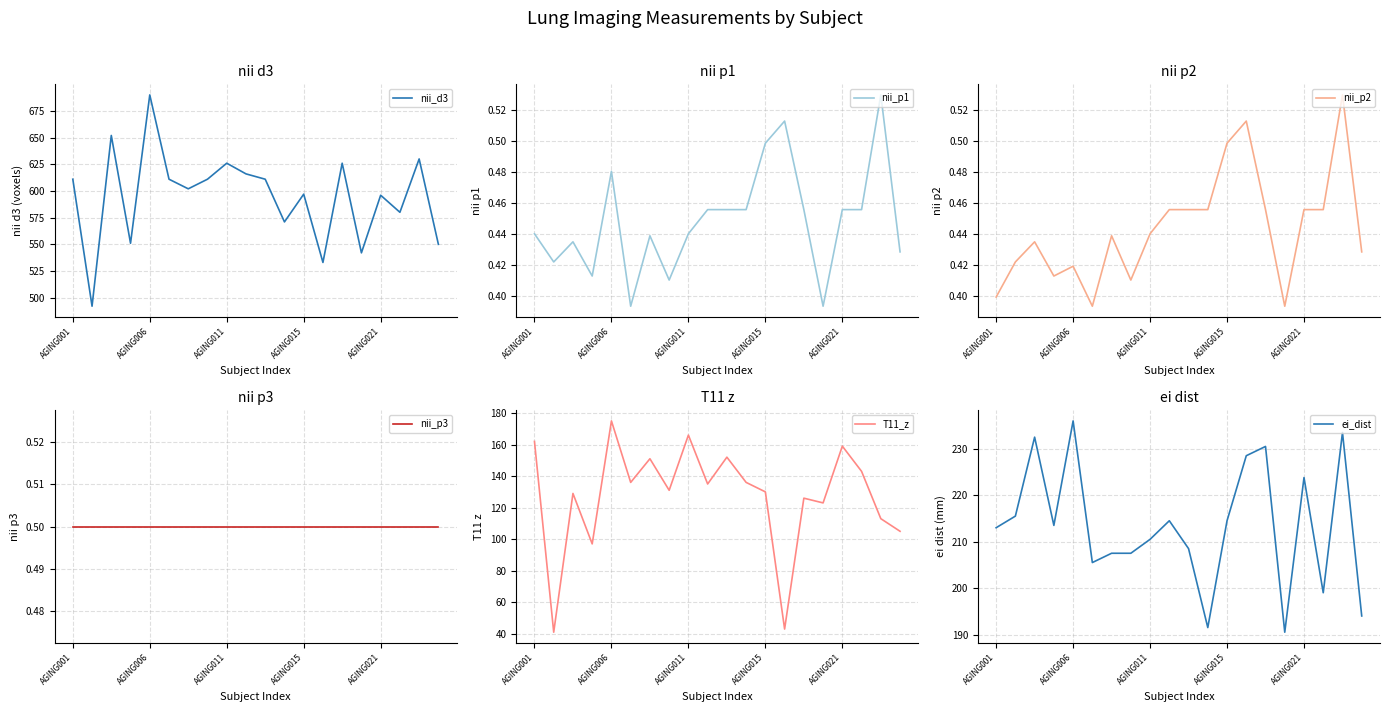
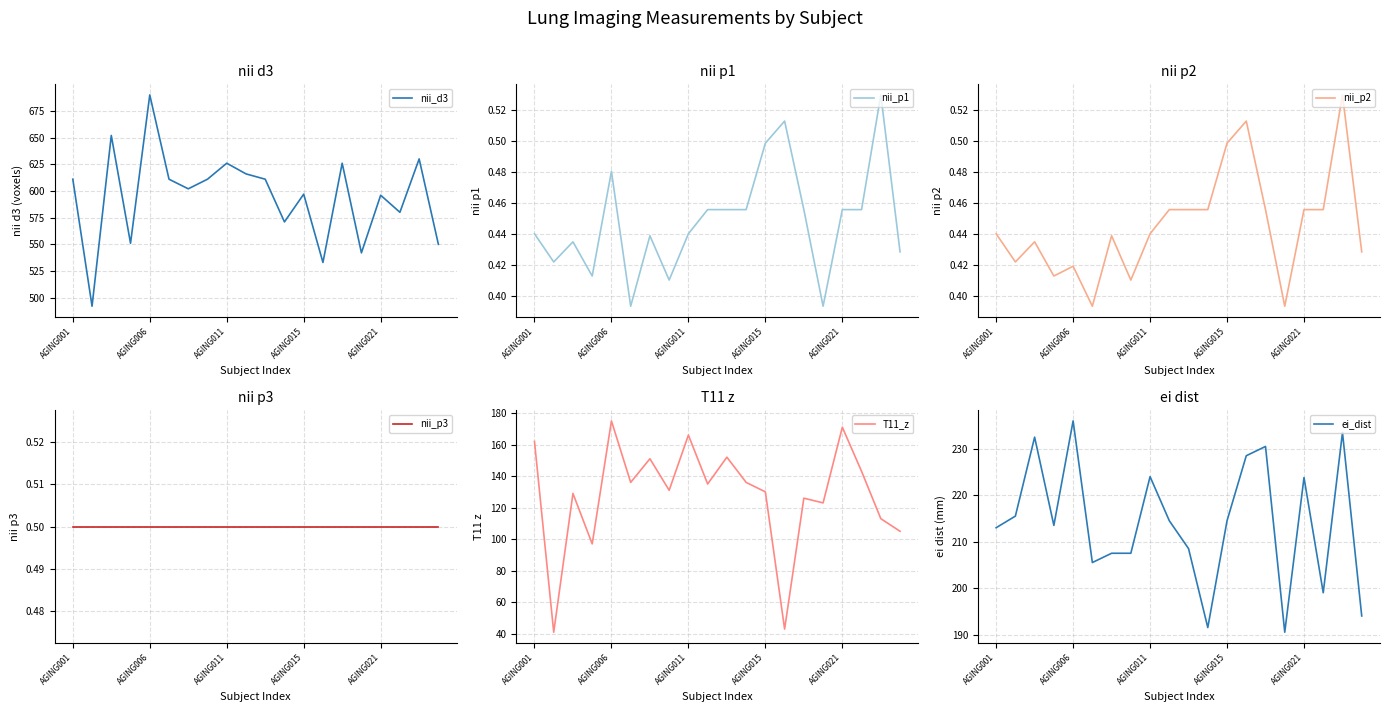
  {
    "nii d3": {
      "AGING001": 611,
      "AGING006": 690,
      "AGING011": 626,
      "AGING015": 597,
      "AGING021": 596
    },
    "nii p1": {
      "AGING001": 0.440,
      "AGING006": 0.480,
      "AGING011": 0.440,
      "AGING015": 0.499,
      "AGING021": 0.456
    },
    "nii p2": {
-     "AGING001": 0.399,
+     "AGING001": 0.440,
      "AGING006": 0.419,
      "AGING011": 0.440,
      "AGING015": 0.499,
      "AGING021": 0.456
    },
    "nii p3": {
      "AGING001": 0.500,
      "AGING006": 0.500,
      "AGING011": 0.500,
      "AGING015": 0.500,
      "AGING021": 0.500
    },
    "T11 z": {
      "AGING001": 162,
      "AGING006": 175,
      "AGING011": 166,
      "AGING015": 130,
-     "AGING021": 159
+     "AGING021": 171
    },
    "ei dist": {
      "AGING001": 213,
      "AGING006": 236,
-     "AGING011": 211,
+     "AGING011": 224,
      "AGING015": 215,
      "AGING021": 224
    }
  }
